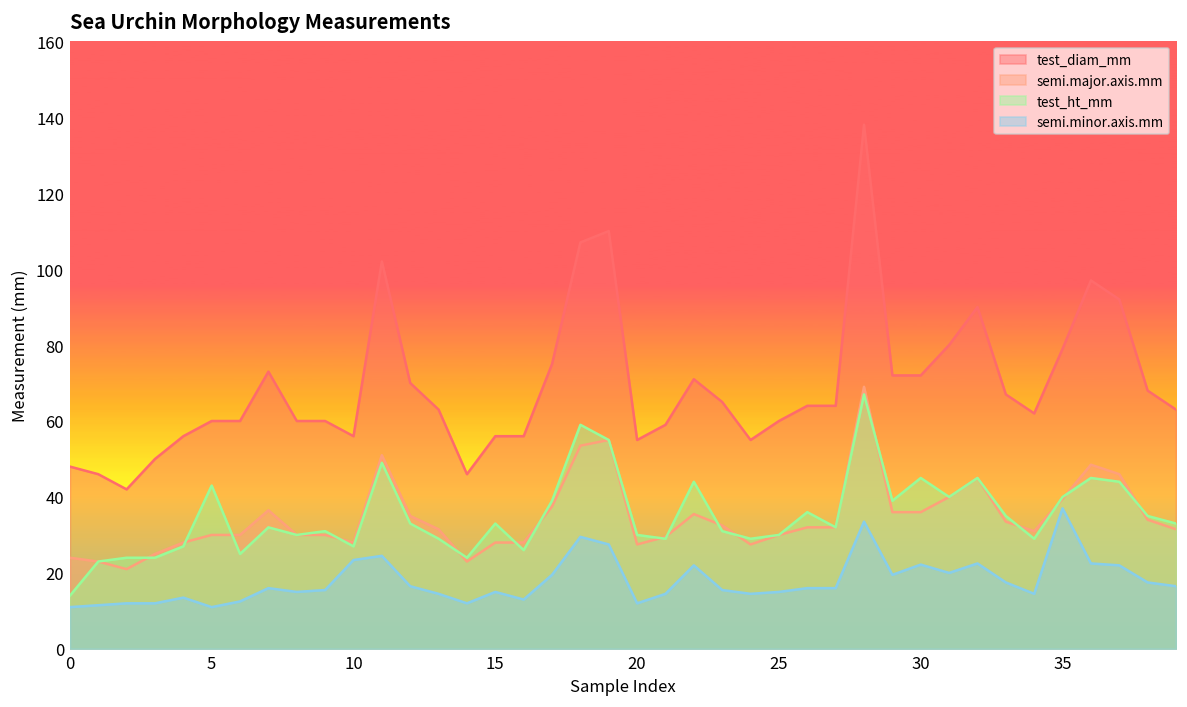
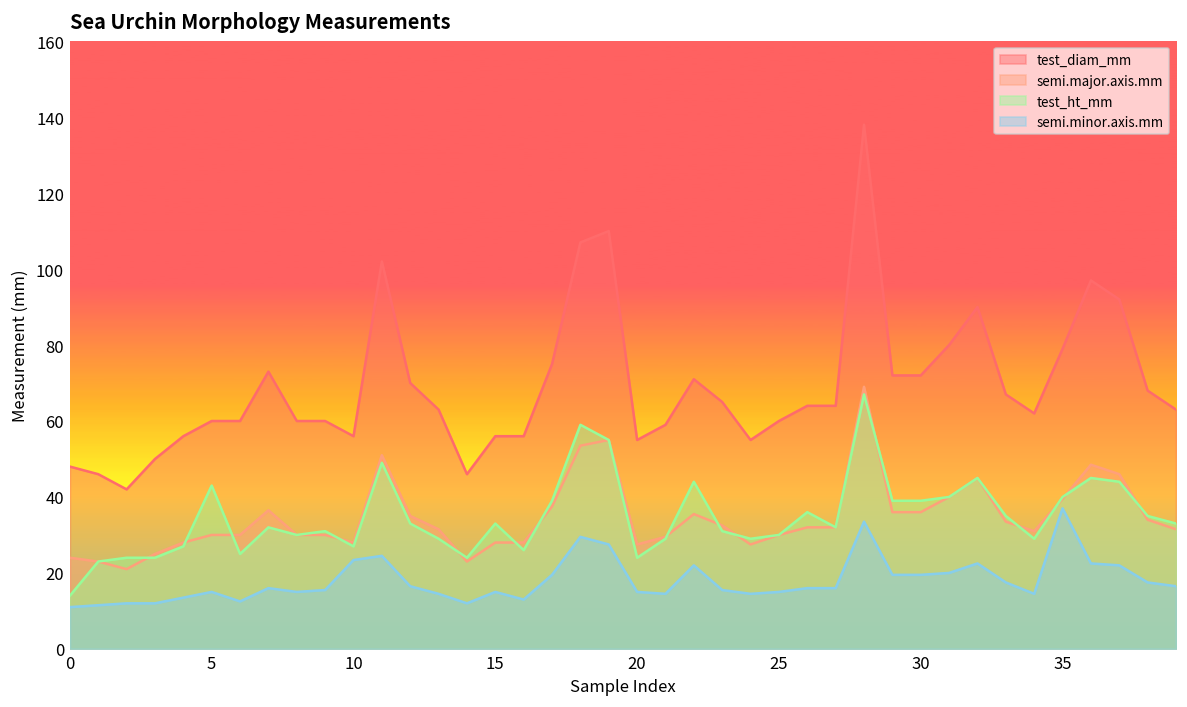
  {
    "test_ht_mm": {
      "0": 14,
      "5": 43,
      "10": 27,
      "15": 33,
-     "20": 30,
-     "30": 45
+     "20": 24,
+     "30": 39
    },
    "semi.minor.axis.mm": {
      "0": 11,
-     "5": 11,
+     "5": 15,
      "10": 23,
      "15": 15,
-     "20": 12,
+     "20": 15,
      "25": 15,
-     "30": 22,
+     "30": 20,
      "35": 37
    }
  }
